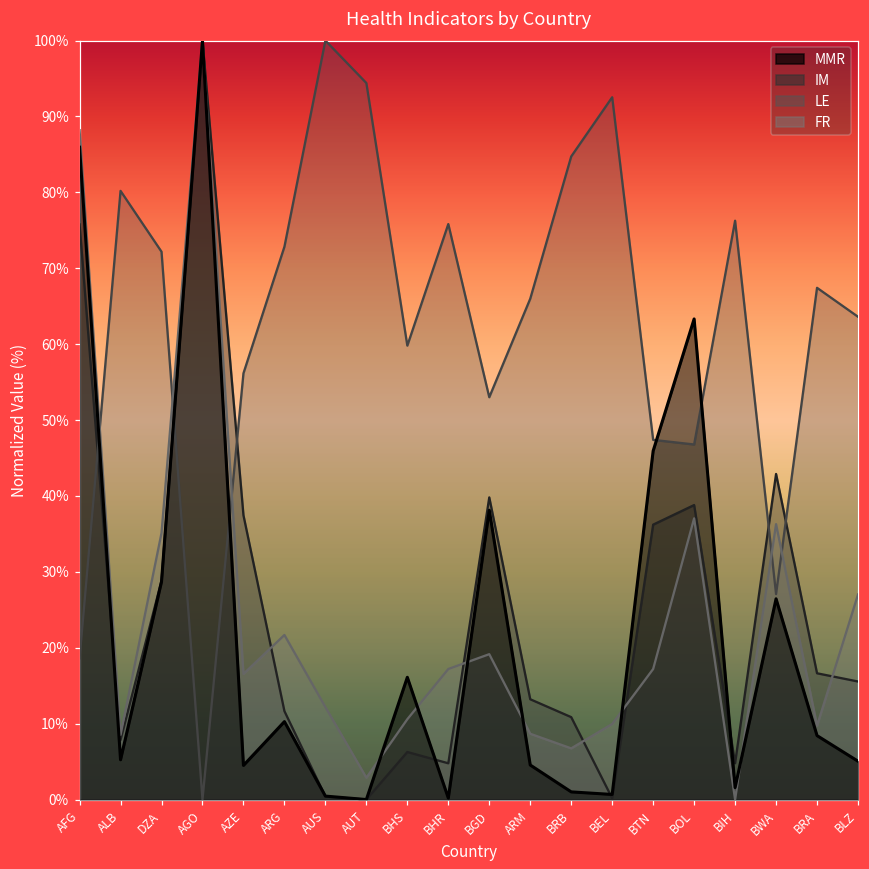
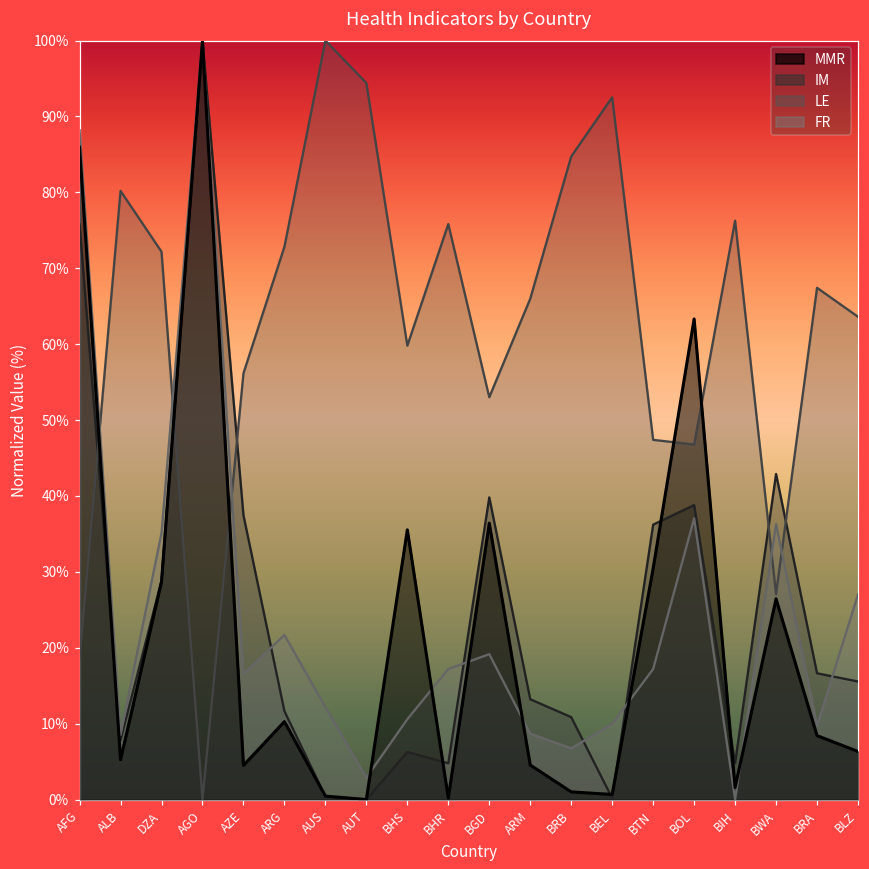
  {
    "MMR": {
      "AFG": "86%",
      "ALB": "5%",
      "AZE": "4%",
      "ARG": "10%",
-     "BHS": "16%",
+     "BHS": "36%",
      "BHR": "0%",
-     "BGD": "38%",
+     "BGD": "36%",
      "ARM": "5%",
      "BRB": "1%",
      "BEL": "1%",
-     "BTN": "46%",
+     "BTN": "30%",
      "BOL": "63%",
      "BIH": "2%",
      "BWA": "26%",
      "BRA": "8%",
-     "BLZ": "5%"
+     "BLZ": "6%"
    }
  }
